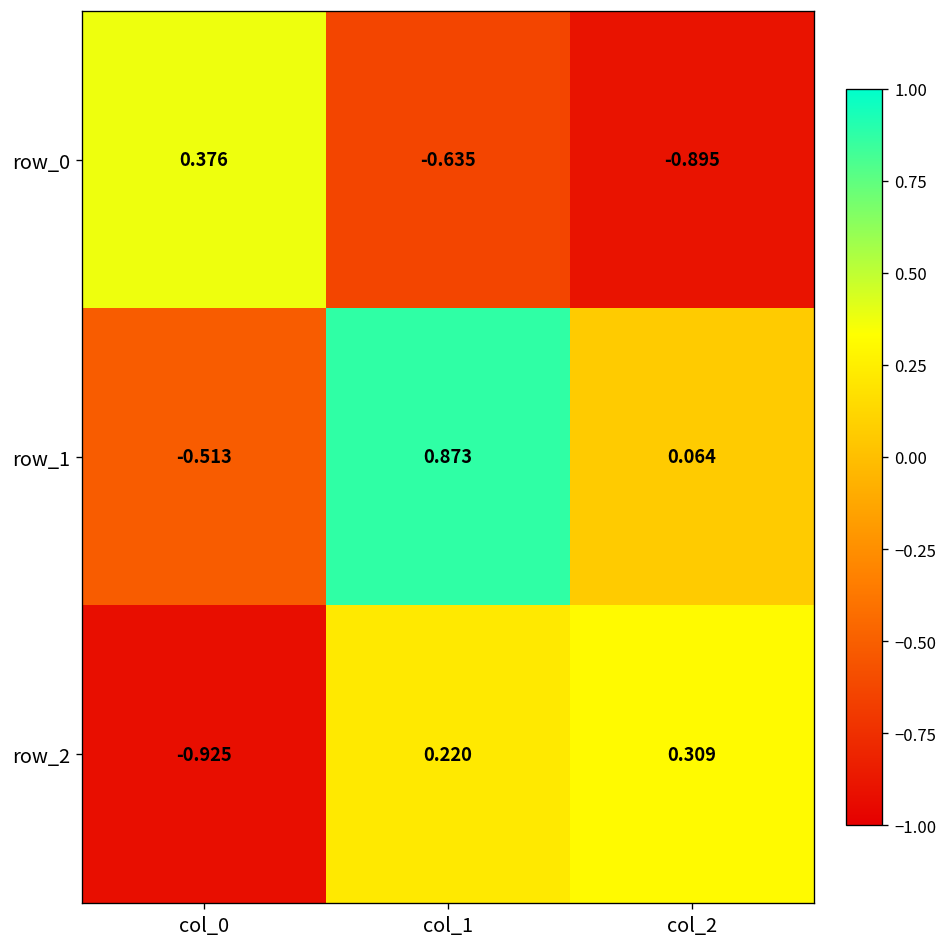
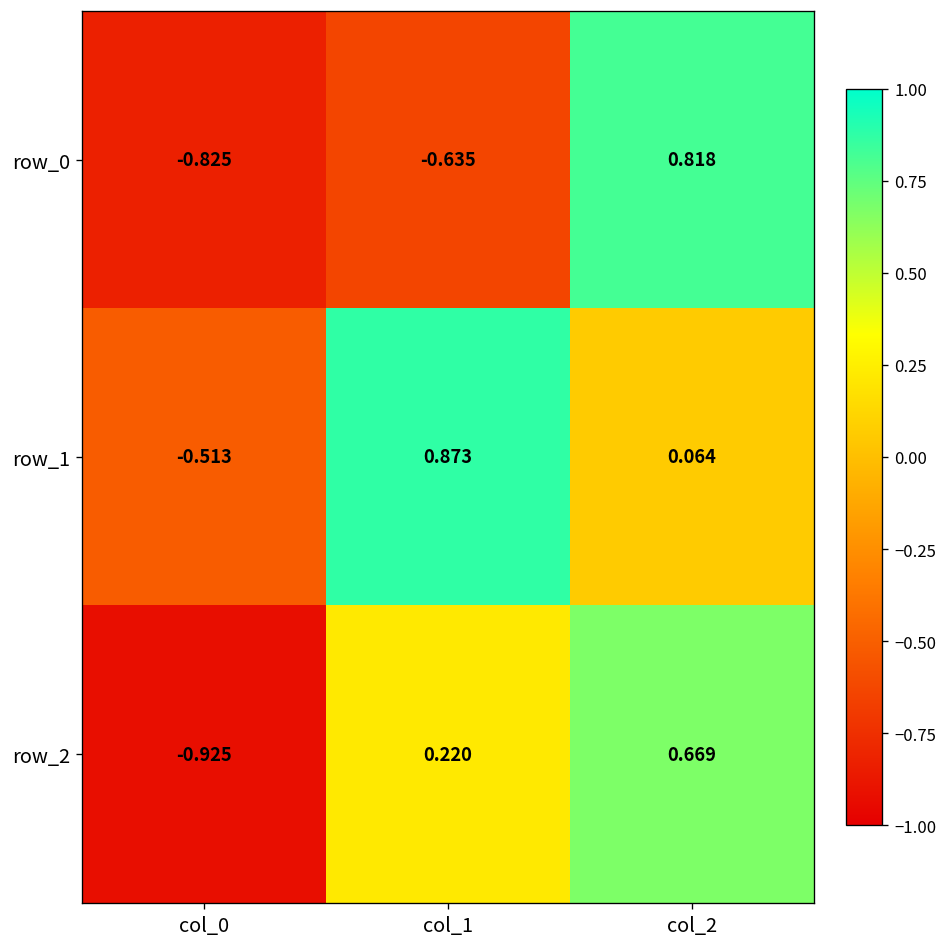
  {
    "row_0": {
-     "col_0": 0.376,
+     "col_0": -0.825,
      "col_1": -0.635,
-     "col_2": -0.895
+     "col_2": 0.818
    },
    "row_1": {
      "col_0": -0.513,
      "col_1": 0.873,
      "col_2": 0.064
    },
    "row_2": {
      "col_0": -0.925,
      "col_1": 0.220,
-     "col_2": 0.309
+     "col_2": 0.669
    }
  }
